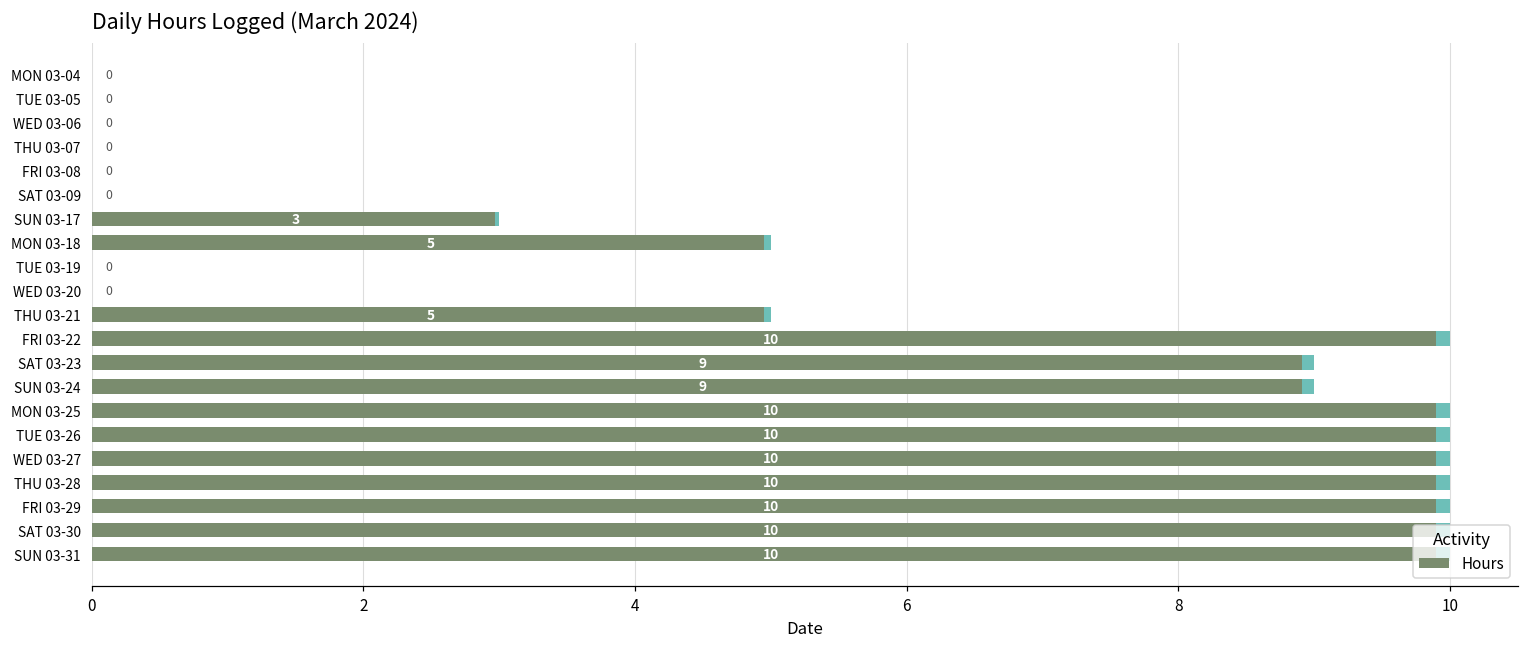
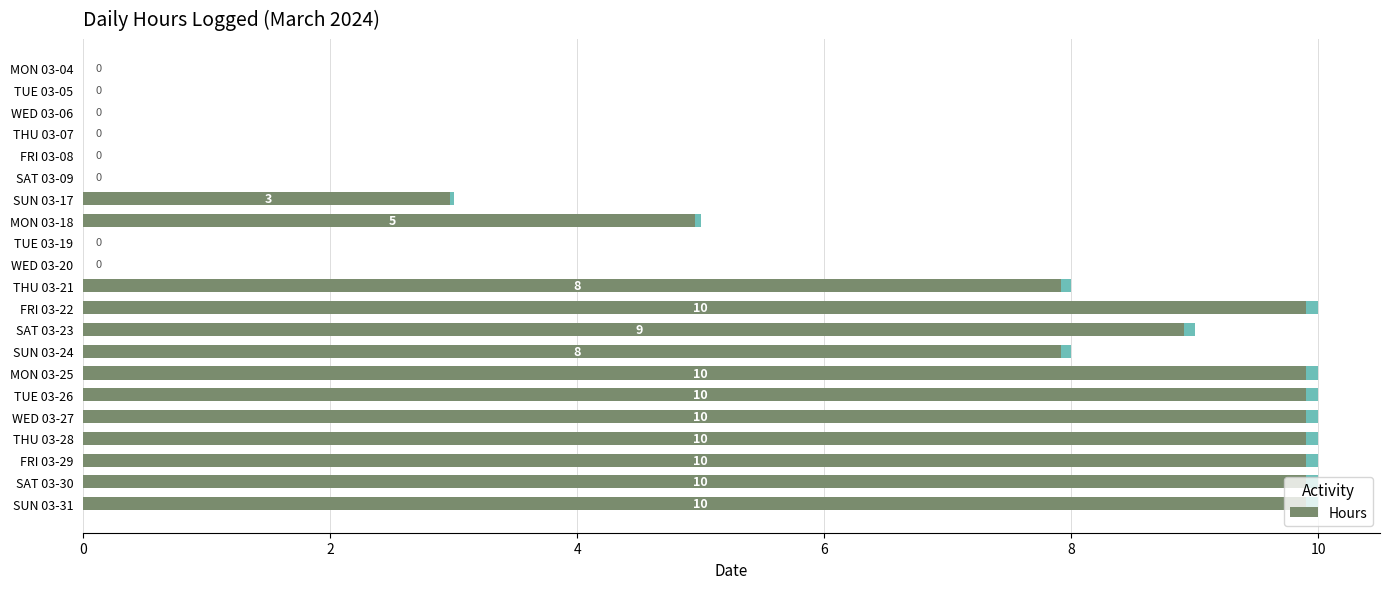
  {
    "Hours": {
      "MON 03-04": 0,
      "TUE 03-05": 0,
      "WED 03-06": 0,
      "THU 03-07": 0,
      "FRI 03-08": 0,
      "SAT 03-09": 0,
      "SUN 03-17": 3,
      "MON 03-18": 5,
      "TUE 03-19": 0,
      "WED 03-20": 0,
-     "THU 03-21": 5,
+     "THU 03-21": 8,
      "FRI 03-22": 10,
      "SAT 03-23": 9,
-     "SUN 03-24": 9,
+     "SUN 03-24": 8,
      "MON 03-25": 10,
      "TUE 03-26": 10,
      "WED 03-27": 10,
      "THU 03-28": 10,
      "FRI 03-29": 10
    }
  }
